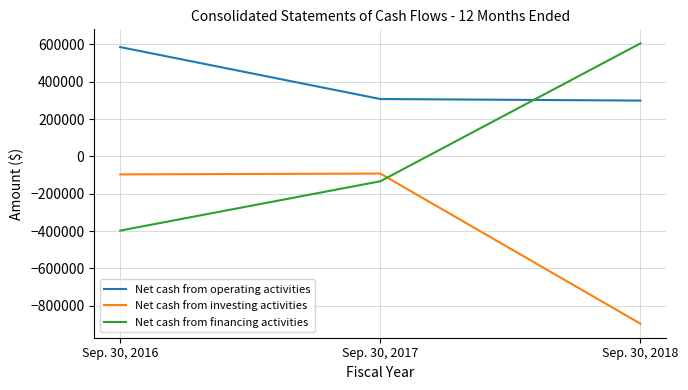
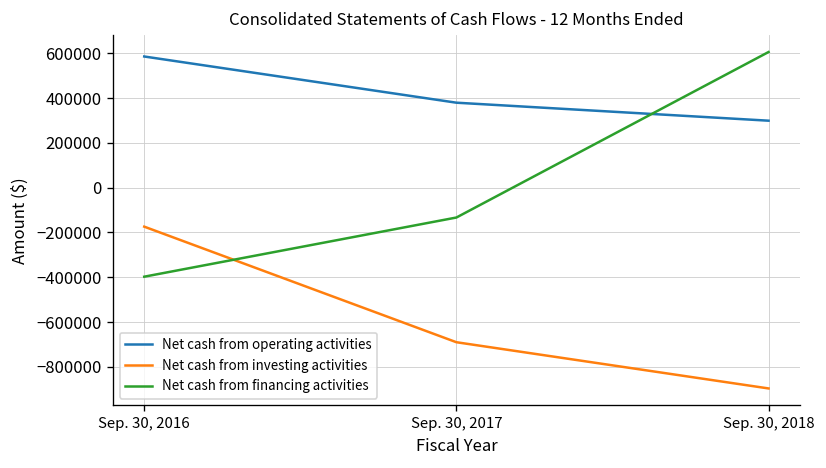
  {
    "Net cash from operating activities": {
      "Sep. 30, 2016": 590000,
-     "Sep. 30, 2017": 310000,
+     "Sep. 30, 2017": 380000,
      "Sep. 30, 2018": 300000
    },
    "Net cash from investing activities": {
-     "Sep. 30, 2016": -100000,
-     "Sep. 30, 2017": -90000,
+     "Sep. 30, 2016": -170000,
+     "Sep. 30, 2017": -690000,
      "Sep. 30, 2018": -900000
    },
    "Net cash from financing activities": {
      "Sep. 30, 2016": -400000,
      "Sep. 30, 2017": -130000,
      "Sep. 30, 2018": 610000
    }
  }
